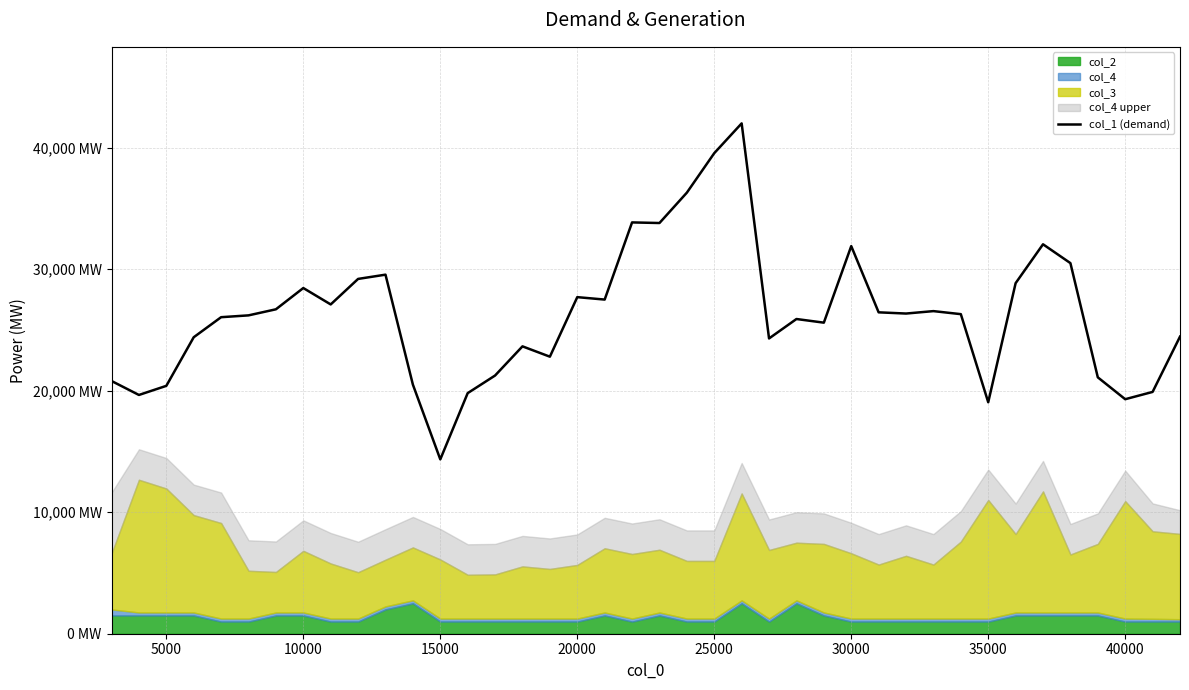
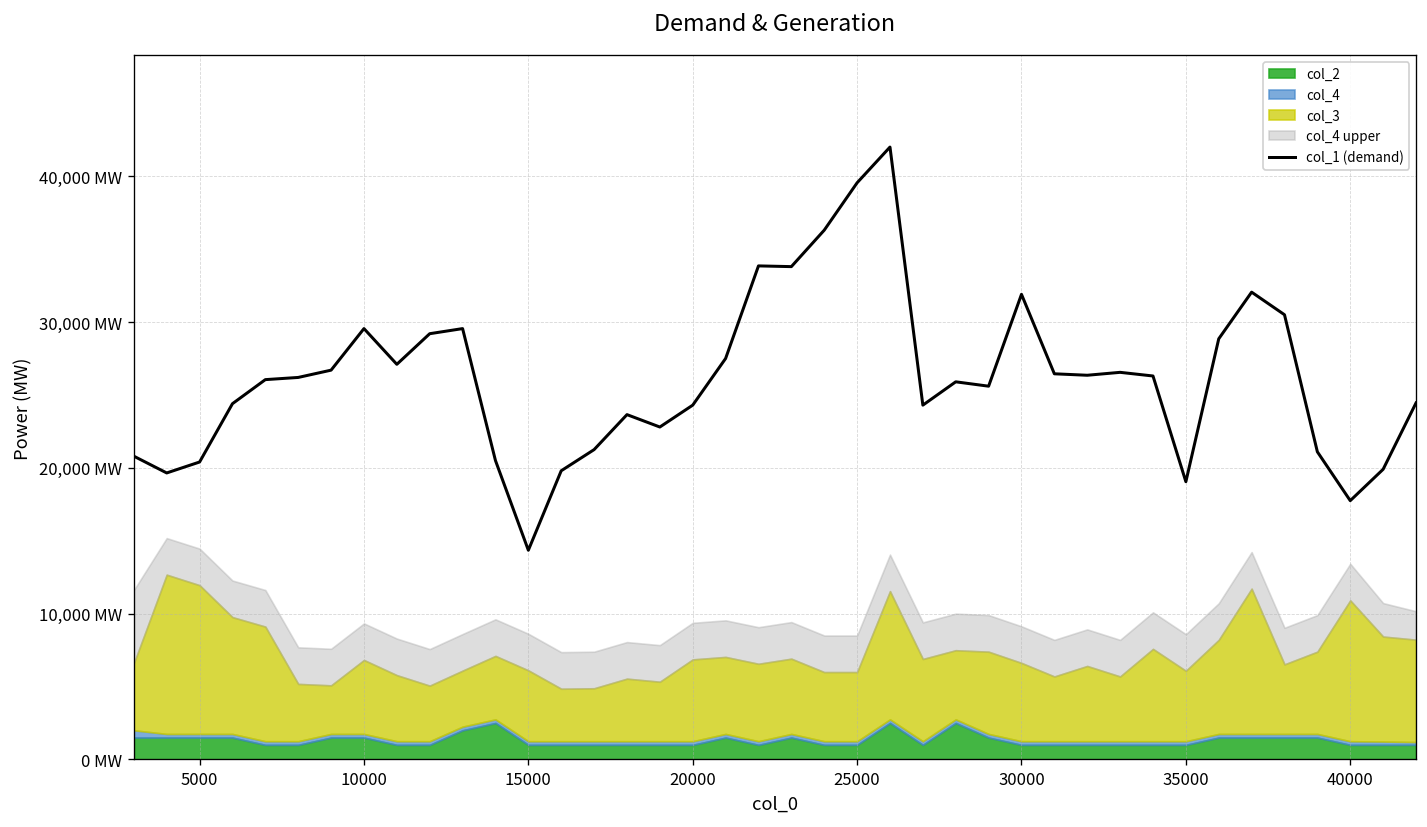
  {
    "col_1 (demand)": {
      "5000": "20,400 MW",
-     "10000": "28,400 MW",
+     "10000": "29,600 MW",
      "15000": "14,300 MW",
-     "20000": "27,700 MW",
+     "20000": "24,300 MW",
      "25000": "39,600 MW",
      "30000": "31,900 MW",
      "35000": "19,100 MW",
-     "40000": "19,300 MW"
+     "40000": "17,800 MW"
    },
    "col_2": {
      "5000": "1,500 MW",
      "10000": "1,500 MW",
      "15000": "1,000 MW",
      "20000": "1,000 MW",
      "25000": "1,000 MW",
      "30000": "1,000 MW",
      "35000": "1,000 MW",
      "40000": "1,000 MW"
    },
    "col_4": {
      "5000": "300 MW",
      "10000": "300 MW",
      "15000": "300 MW",
      "20000": "300 MW",
      "25000": "300 MW",
      "30000": "300 MW",
      "35000": "300 MW",
      "40000": "300 MW"
    },
    "col_3": {
      "5000": "10,200 MW",
      "10000": "5,100 MW",
      "15000": "4,900 MW",
-     "20000": "4,400 MW",
+     "20000": "5,600 MW",
      "25000": "4,700 MW",
      "30000": "5,400 MW",
-     "35000": "9,800 MW",
+     "35000": "4,800 MW",
      "40000": "9,700 MW"
    },
    "col_4 upper": {
      "5000": "2,500 MW",
      "10000": "2,500 MW",
      "15000": "2,500 MW",
      "20000": "2,500 MW",
      "25000": "2,500 MW",
      "30000": "2,500 MW",
      "35000": "2,500 MW",
      "40000": "2,500 MW"
    }
  }
